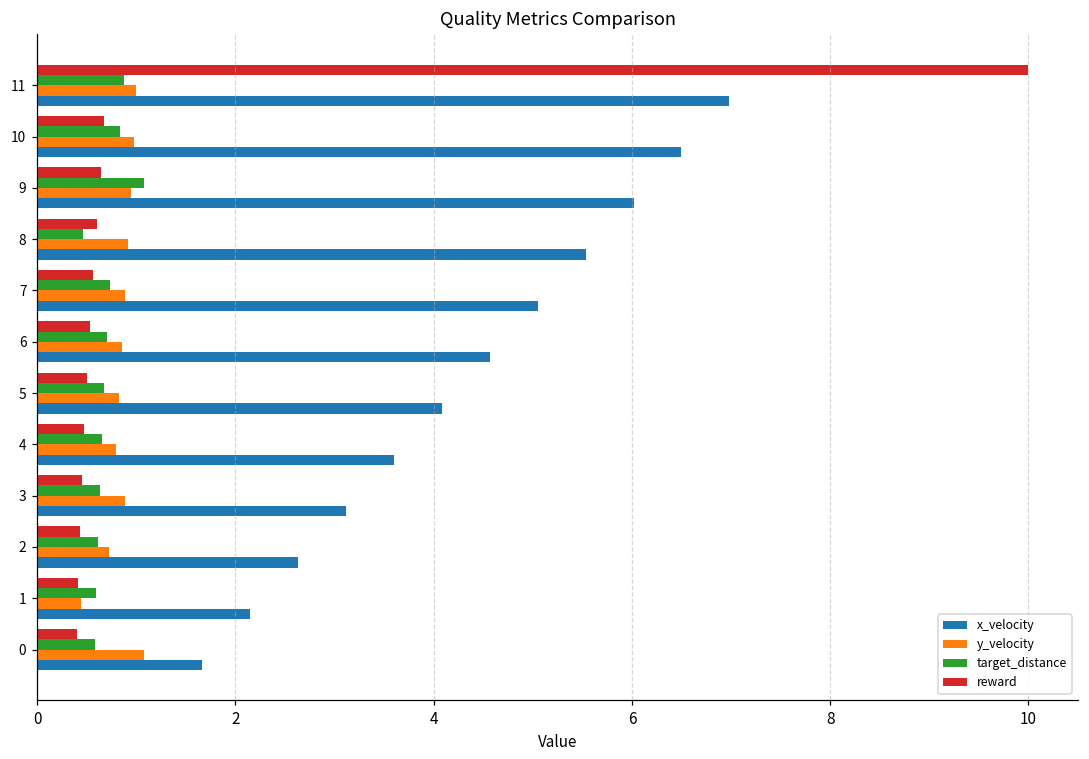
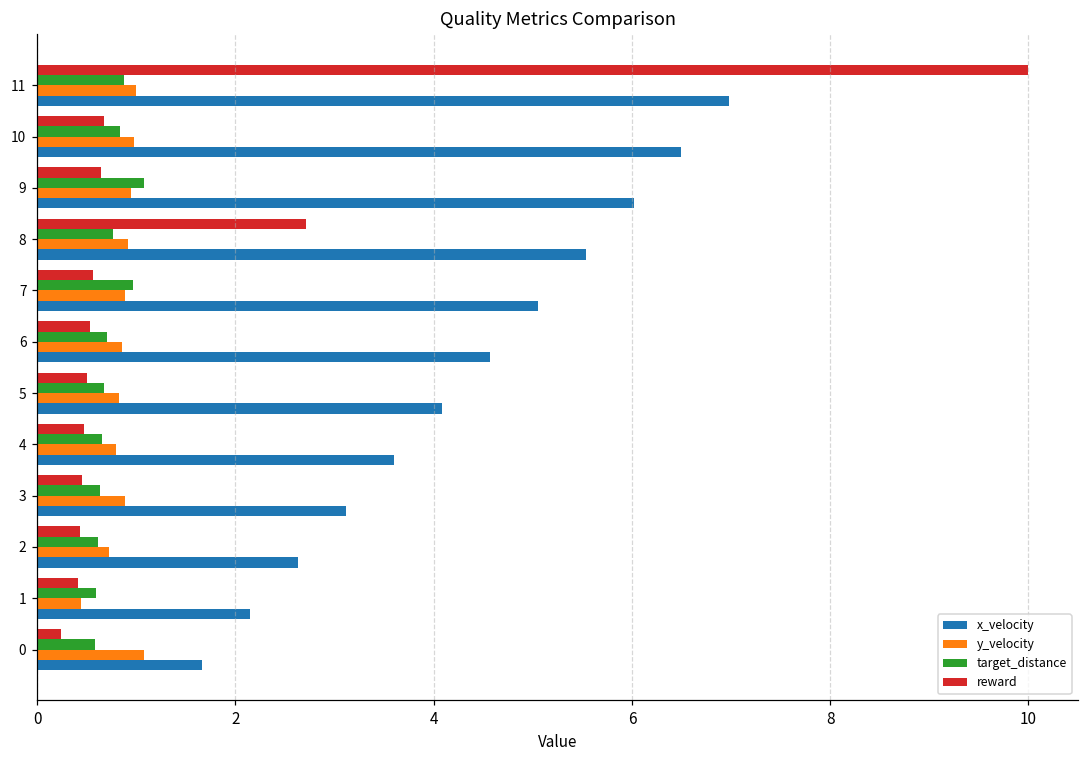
  {
    "x_velocity": {
      "11": 7.0,
      "10": 6.5,
      "9": 6.0,
      "8": 5.5,
      "7": 5.1,
      "6": 4.6,
      "5": 4.1,
      "4": 3.6,
      "3": 3.1,
      "2": 2.6,
      "1": 2.1,
      "0": 1.7
    },
    "y_velocity": {
      "11": 1.0,
      "10": 1.0,
      "9": 0.9,
      "8": 0.9,
      "7": 0.9,
      "6": 0.9,
      "5": 0.8,
      "4": 0.8,
      "3": 0.9,
      "2": 0.7,
      "1": 0.4,
      "0": 1.1
    },
    "target_distance": {
      "11": 0.9,
      "10": 0.8,
      "9": 1.1,
-     "8": 0.5,
-     "7": 0.7,
+     "8": 0.8,
+     "7": 1.0,
      "6": 0.7,
      "5": 0.7,
      "4": 0.7,
      "3": 0.6,
      "2": 0.6,
      "1": 0.6,
      "0": 0.6
    },
    "reward": {
      "11": 10.0,
      "10": 0.7,
      "9": 0.6,
-     "8": 0.6,
+     "8": 2.7,
      "7": 0.6,
      "6": 0.5,
      "5": 0.5,
      "4": 0.5,
      "3": 0.5,
      "2": 0.4,
      "1": 0.4,
-     "0": 0.4
+     "0": 0.2
    }
  }
